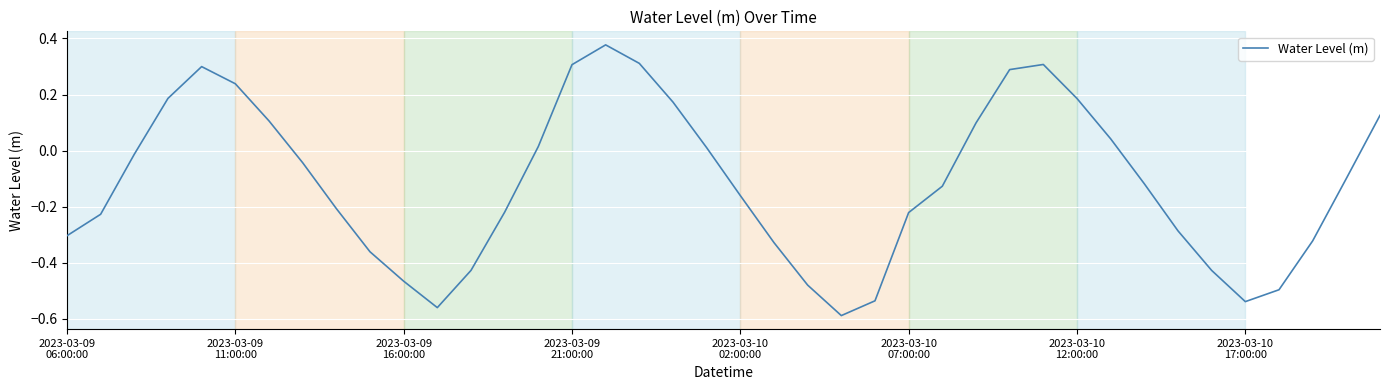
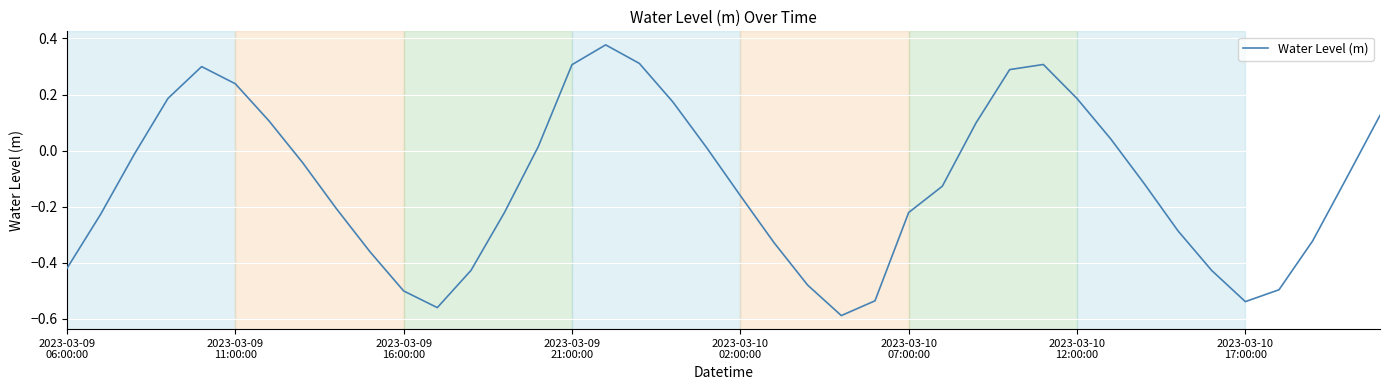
  {
-   "2023-03-09 06:00:00": -0.30,
+   "2023-03-09 06:00:00": -0.42,
    "2023-03-09 11:00:00": 0.24,
-   "2023-03-09 16:00:00": -0.47,
+   "2023-03-09 16:00:00": -0.50,
    "2023-03-09 21:00:00": 0.31,
    "2023-03-10 02:00:00": -0.16,
    "2023-03-10 07:00:00": -0.22,
    "2023-03-10 12:00:00": 0.19,
    "2023-03-10 17:00:00": -0.54
  }
